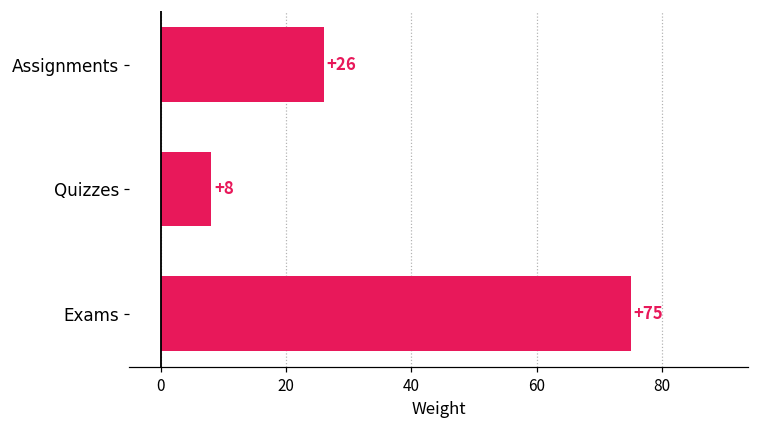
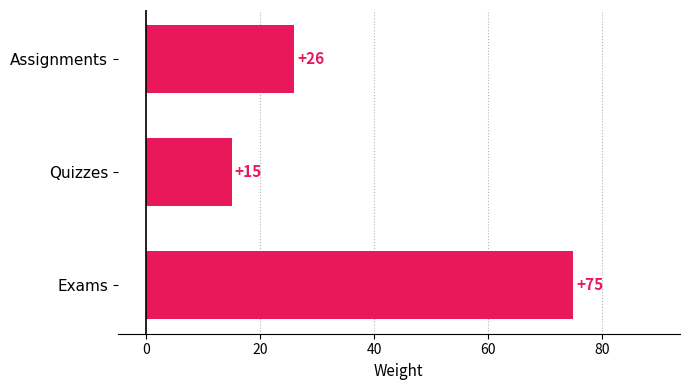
  {
    "Assignments": "+26",
-   "Quizzes": "+8",
+   "Quizzes": "+15",
    "Exams": "+75"
  }
